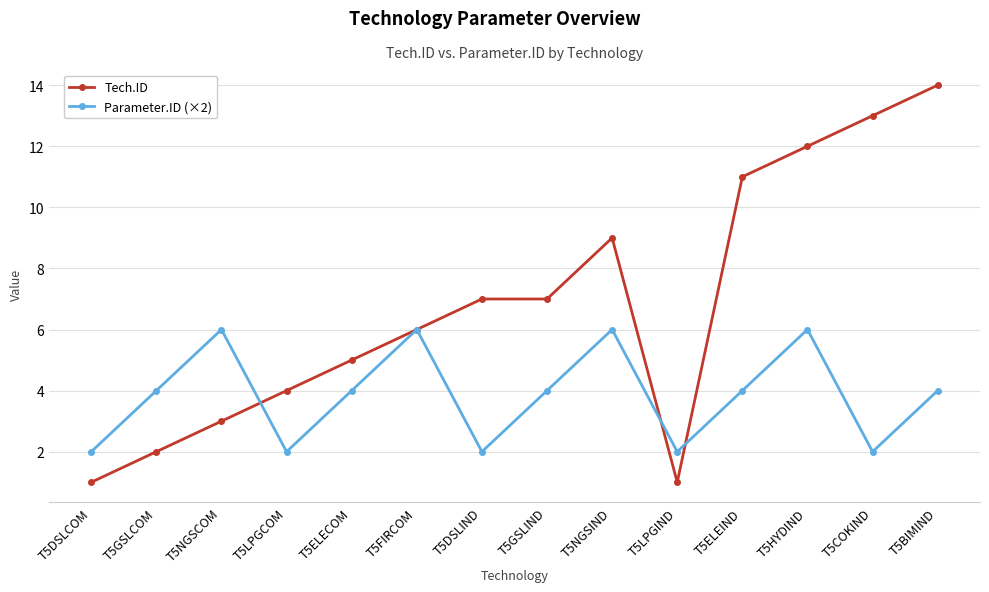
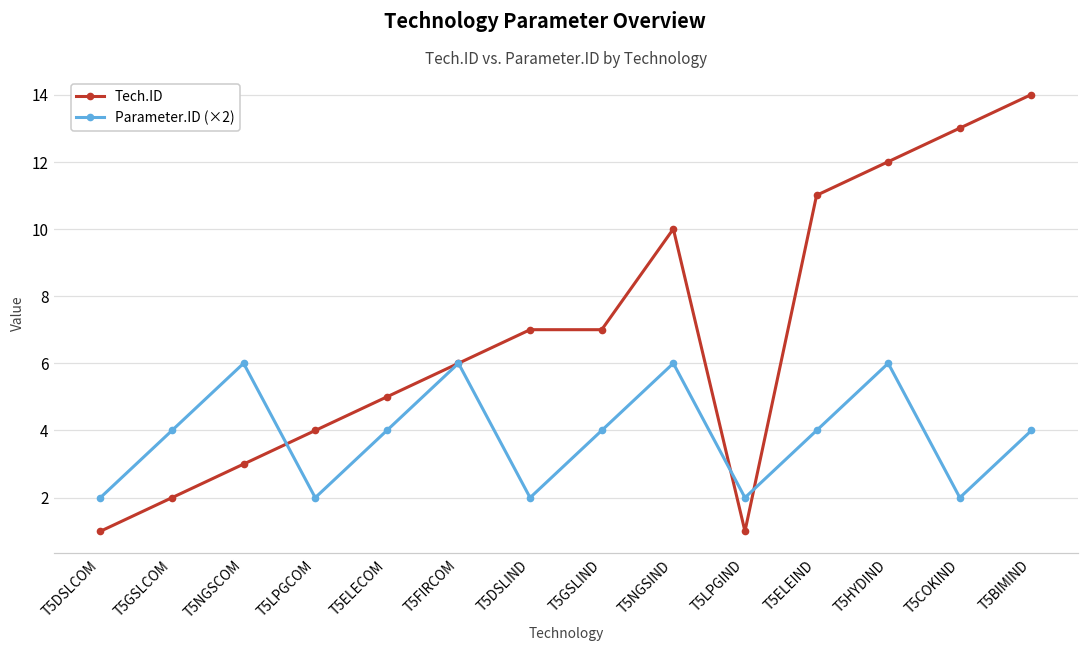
  {
    "Tech.ID": {
      "T5DSLCOM": 1,
      "T5GSLCOM": 2,
      "T5NGSCOM": 3,
      "T5LPGCOM": 4,
      "T5ELECOM": 5,
      "T5DSLIND": 7,
      "T5GSLIND": 7,
-     "T5NGSIND": 9,
+     "T5NGSIND": 10,
      "T5LPGIND": 1,
      "T5ELEIND": 11,
      "T5HYDIND": 12,
      "T5COKIND": 13,
      "T5BIMIND": 14
    },
    "Parameter.ID (×2)": {
      "T5DSLCOM": 2,
      "T5GSLCOM": 4,
      "T5NGSCOM": 6,
      "T5LPGCOM": 2,
      "T5ELECOM": 4,
      "T5DSLIND": 2,
      "T5GSLIND": 4,
      "T5NGSIND": 6,
      "T5LPGIND": 2,
      "T5ELEIND": 4,
      "T5HYDIND": 6,
      "T5COKIND": 2,
      "T5BIMIND": 4
    }
  }
